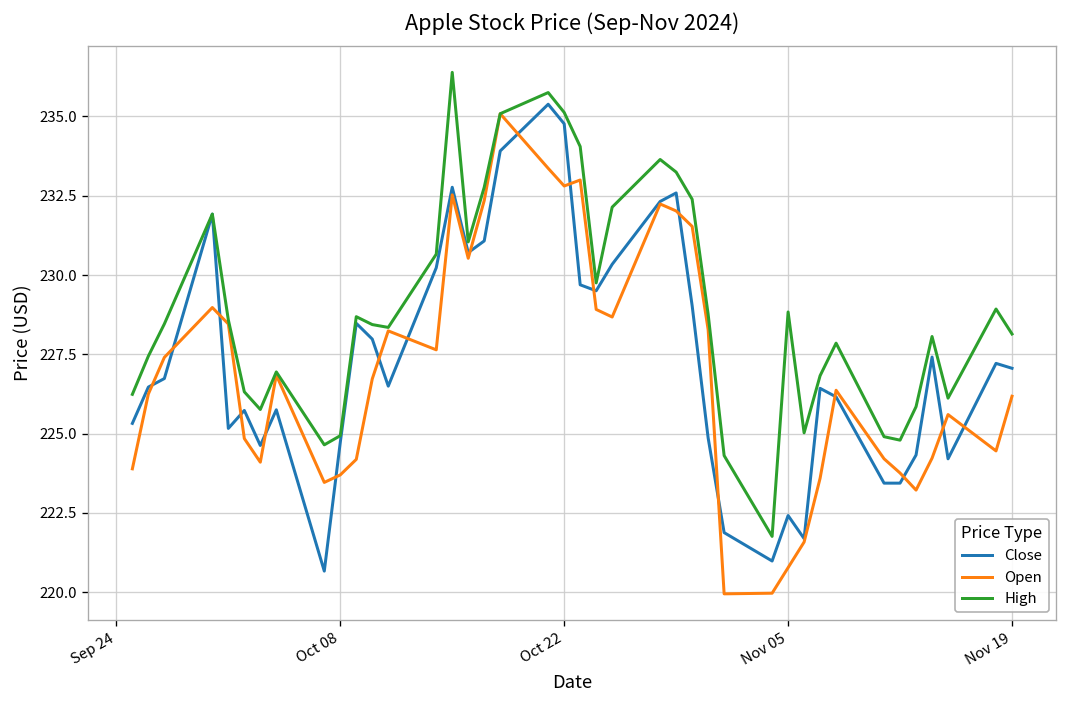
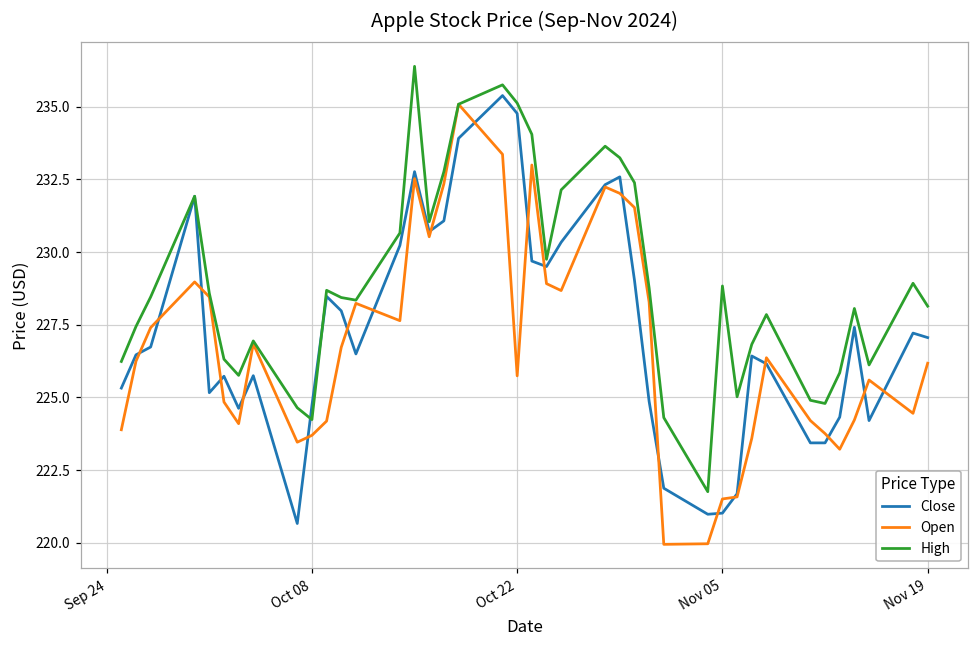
  {
    "Close": {
      "Oct 08": 224.7,
      "Oct 22": 234.8,
-     "Nov 05": 222.4,
+     "Nov 05": 221.0,
      "Nov 19": 227.1
    },
    "Open": {
      "Oct 08": 223.7,
-     "Oct 22": 232.8,
-     "Nov 05": 220.8,
+     "Oct 22": 225.7,
+     "Nov 05": 221.5,
      "Nov 19": 226.2
    },
    "High": {
-     "Oct 08": 224.9,
+     "Oct 08": 224.2,
      "Oct 22": 235.1,
      "Nov 05": 228.8,
      "Nov 19": 228.1
    }
  }
